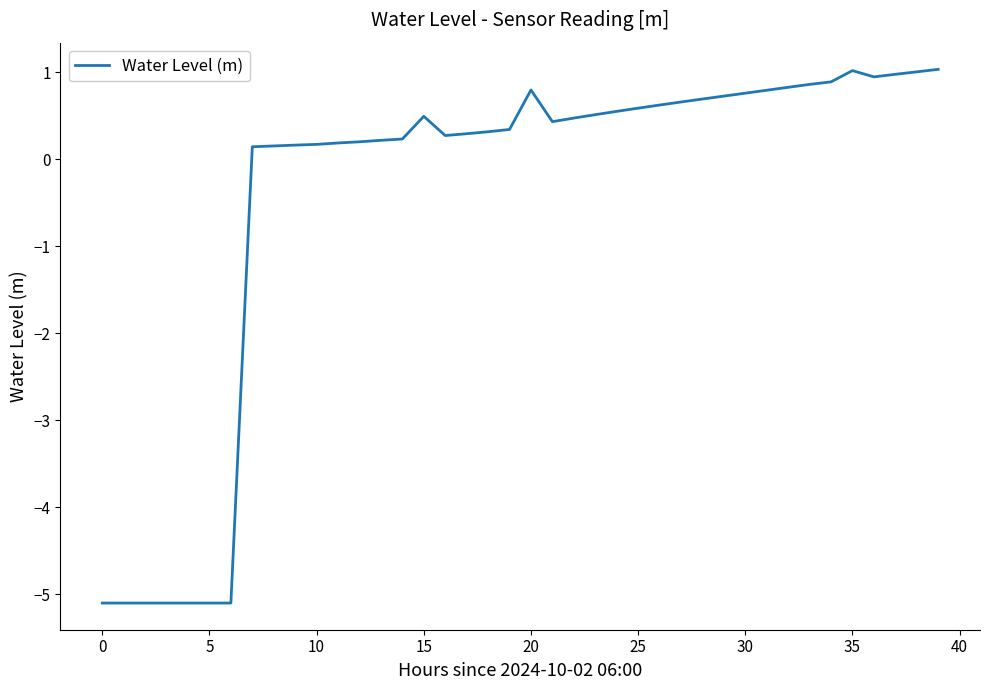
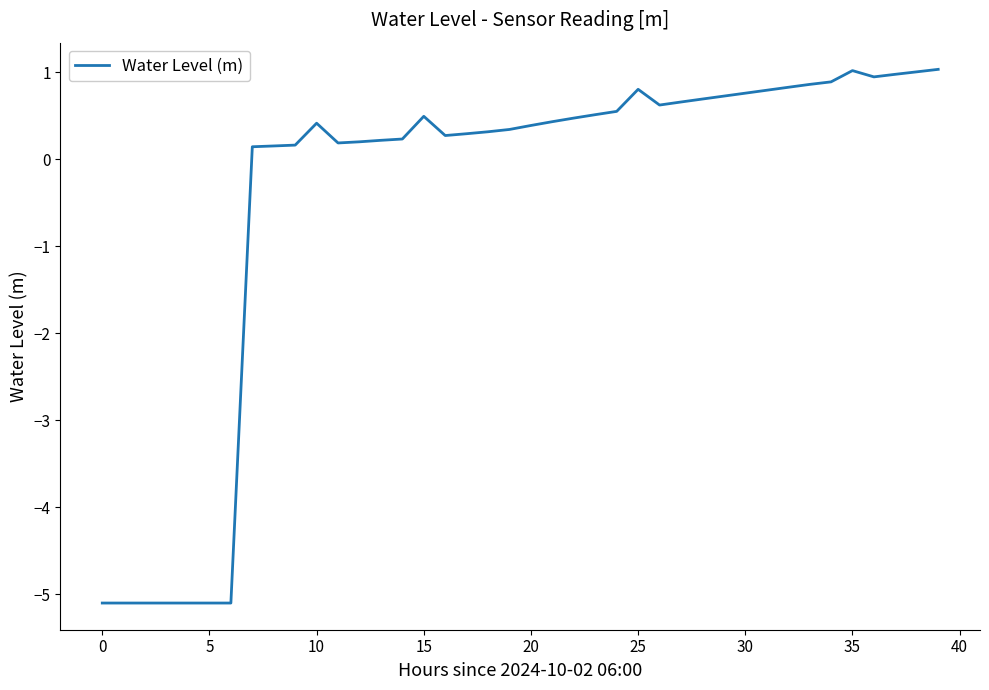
  {
    "0": -5.1,
    "5": -5.1,
-   "10": 0.2,
+   "10": 0.4,
    "15": 0.5,
-   "20": 0.8,
-   "25": 0.6,
+   "20": 0.4,
+   "25": 0.8,
    "30": 0.8,
    "35": 1.0
  }
